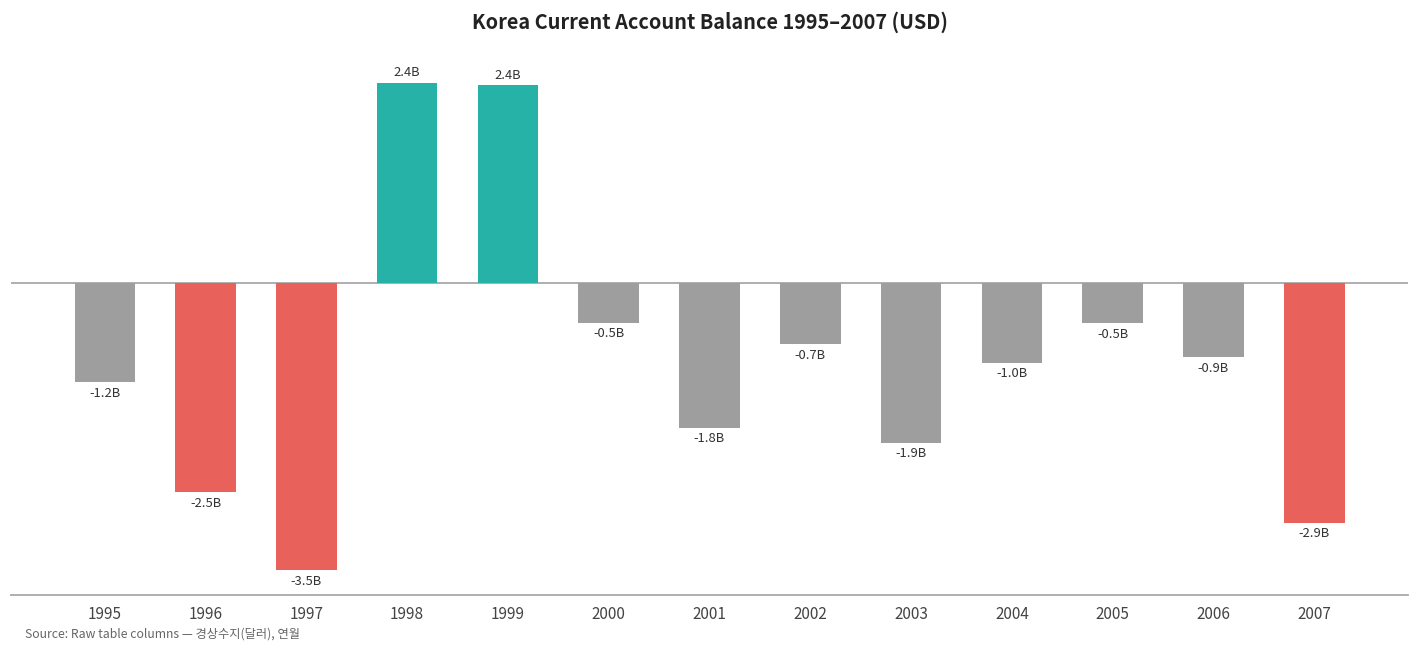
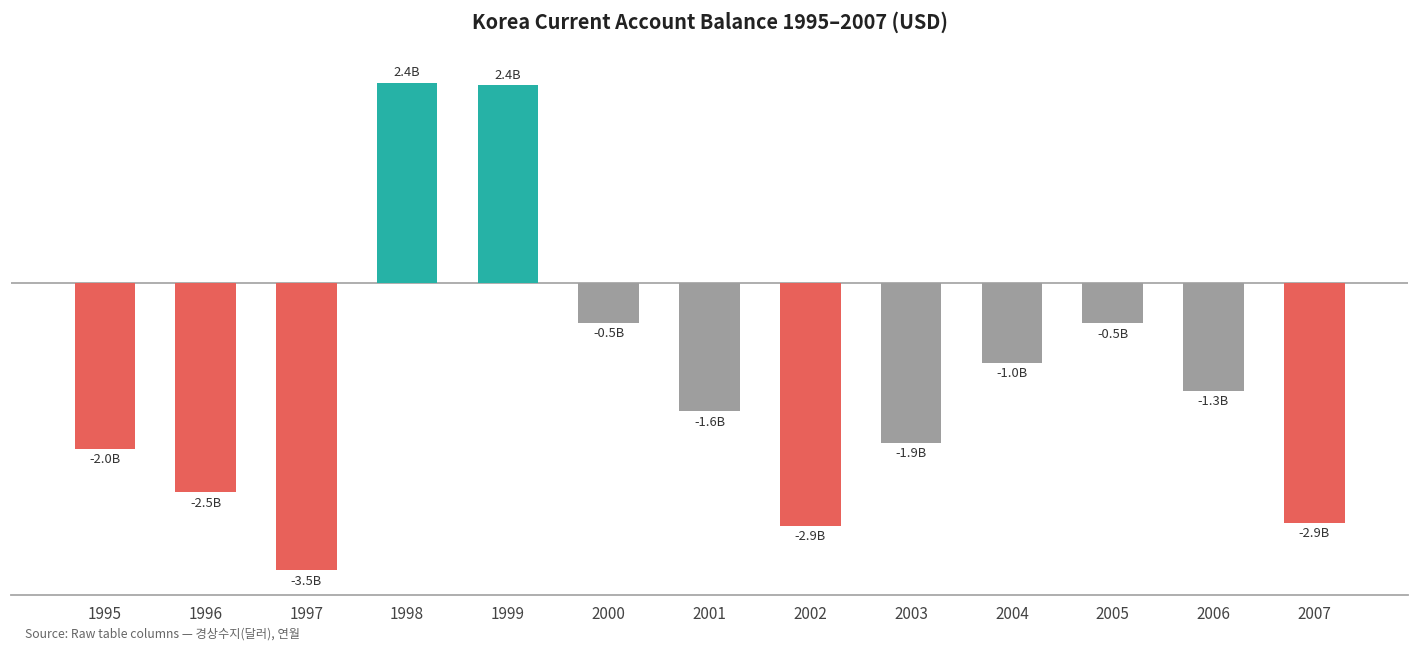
  {
-   "1995": "-1.2B",
+   "1995": "-2.0B",
    "1996": "-2.5B",
    "1997": "-3.5B",
    "1998": "2.4B",
    "1999": "2.4B",
    "2000": "-0.5B",
-   "2001": "-1.8B",
-   "2002": "-0.7B",
+   "2001": "-1.6B",
+   "2002": "-2.9B",
    "2003": "-1.9B",
    "2004": "-1.0B",
    "2005": "-0.5B",
-   "2006": "-0.9B",
+   "2006": "-1.3B",
    "2007": "-2.9B"
  }
